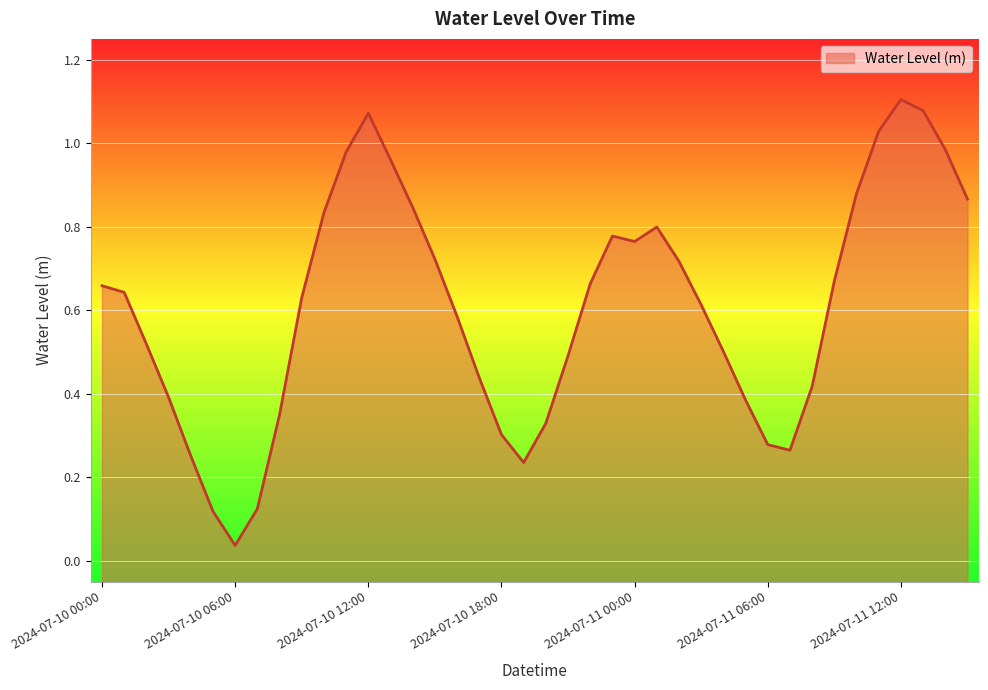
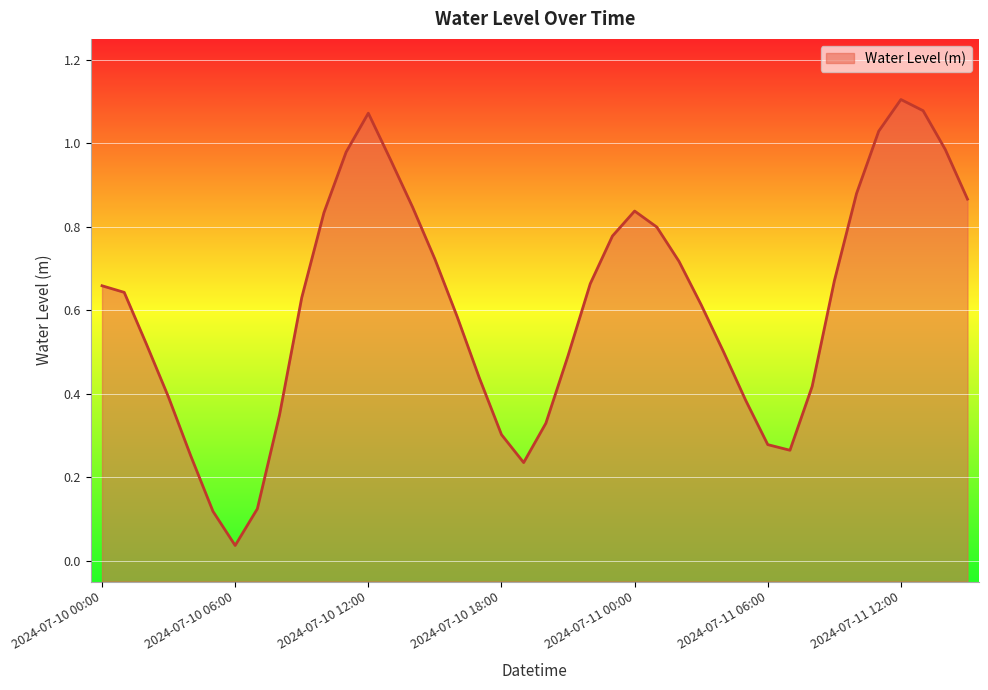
  {
    "2024-07-10 00:00": 0.66,
    "2024-07-10 06:00": 0.04,
    "2024-07-10 12:00": 1.07,
    "2024-07-10 18:00": 0.30,
-   "2024-07-11 00:00": 0.76,
+   "2024-07-11 00:00": 0.84,
    "2024-07-11 06:00": 0.28,
    "2024-07-11 12:00": 1.10
  }
